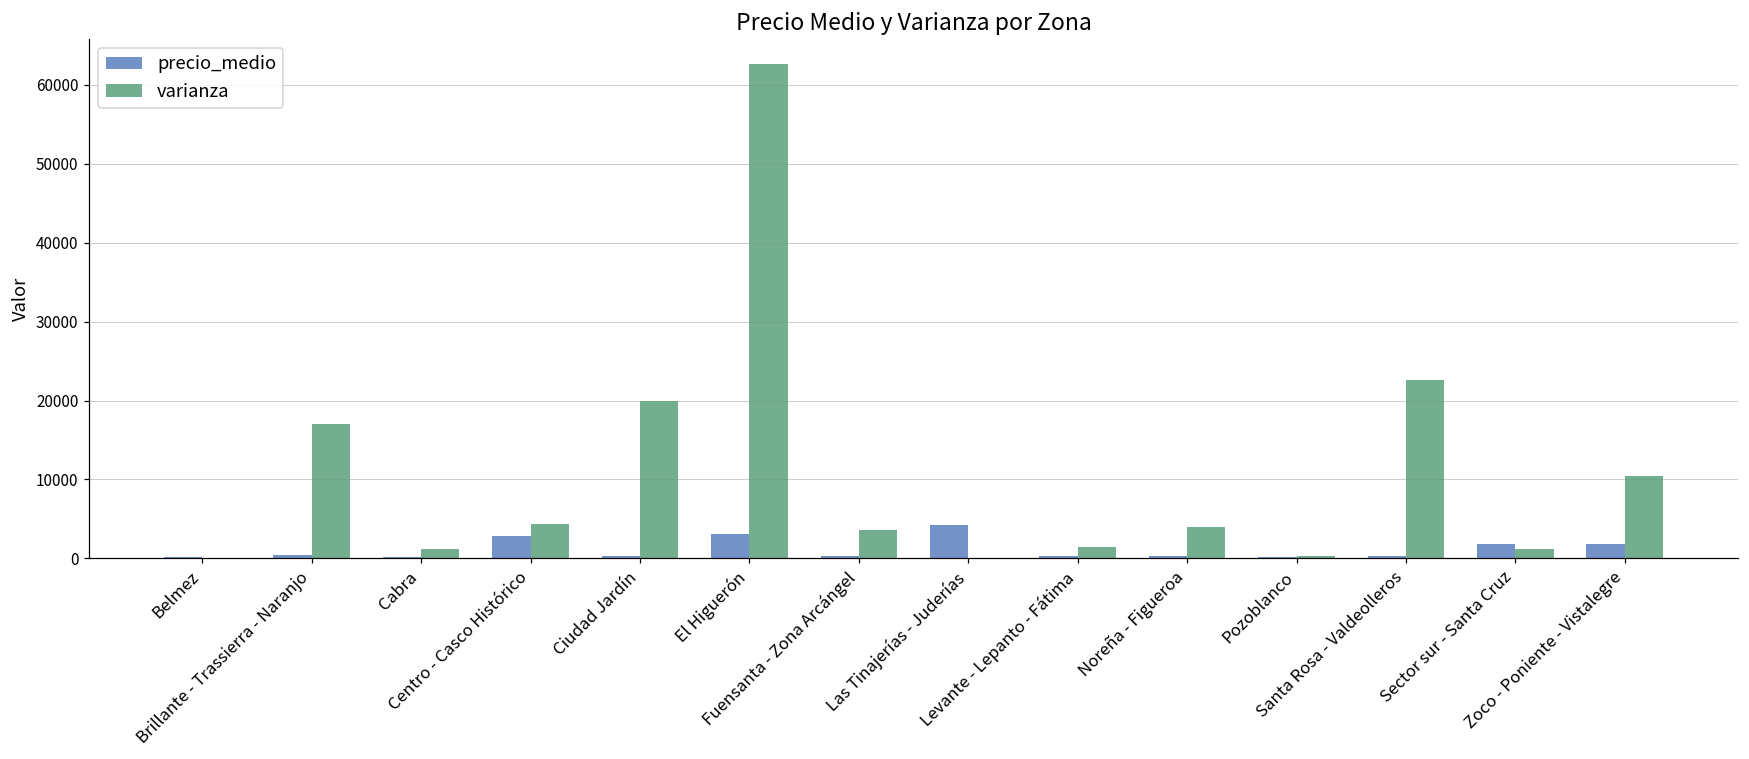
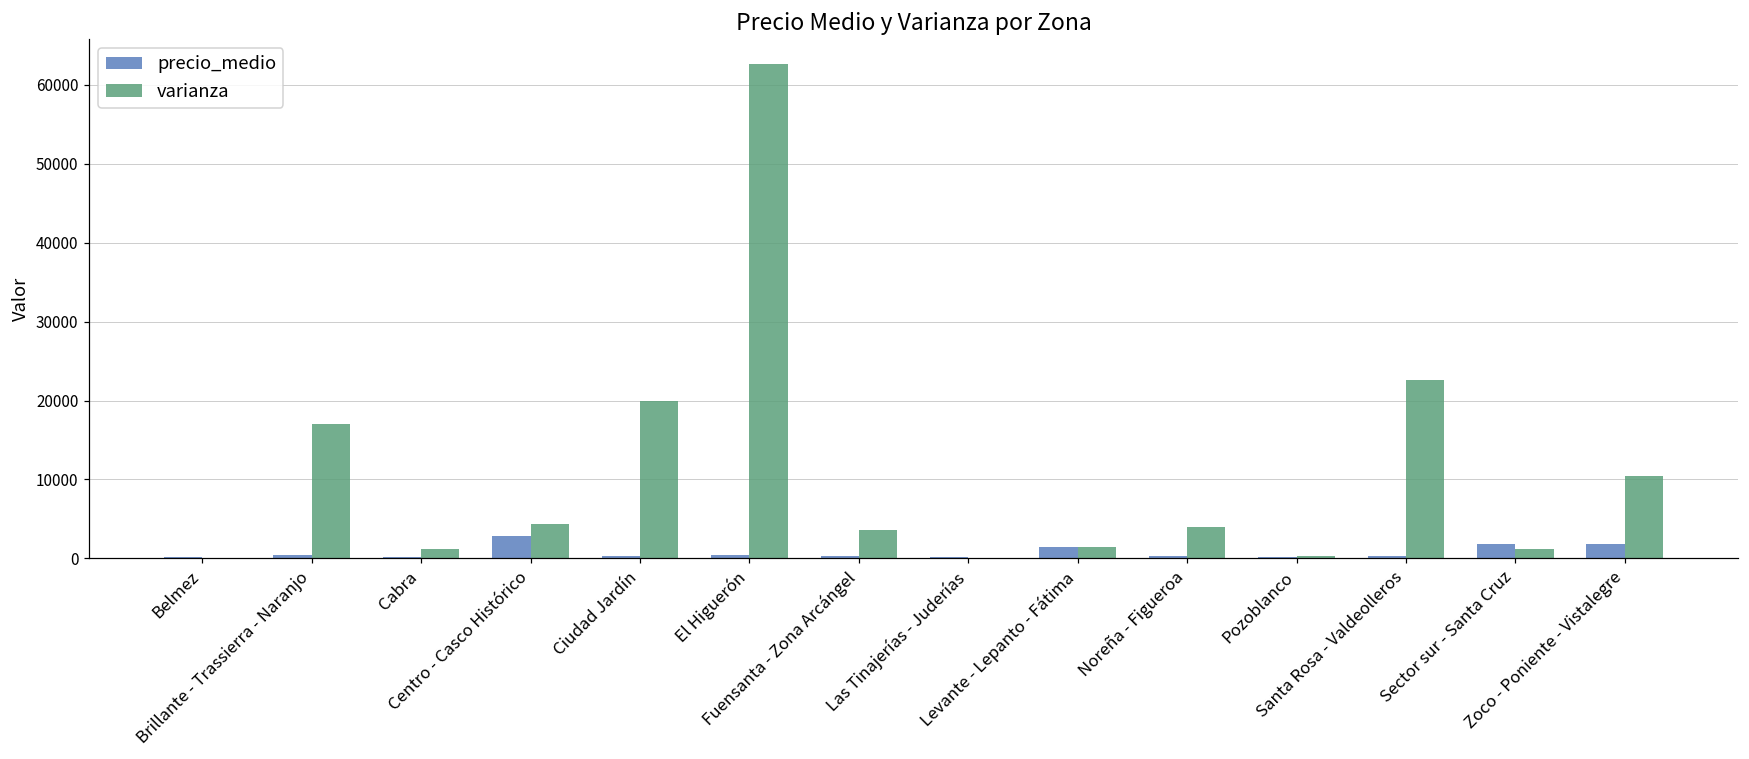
  {
    "precio_medio": {
      "Brillante - Trassierra - Naranjo": 0,
      "Centro - Casco Histórico": 3000,
-     "El Higuerón": 3000,
-     "Las Tinajerías - Juderías": 4000,
-     "Levante - Lepanto - Fátima": 0,
+     "El Higuerón": 0,
+     "Las Tinajerías - Juderías": 0,
+     "Levante - Lepanto - Fátima": 1000,
      "Sector sur - Santa Cruz": 2000,
      "Zoco - Poniente - Vistalegre": 2000
    },
    "varianza": {
      "Belmez": 0,
      "Brillante - Trassierra - Naranjo": 17000,
      "Cabra": 1000,
      "Centro - Casco Histórico": 4000,
      "Ciudad Jardín": 20000,
      "El Higuerón": 63000,
      "Fuensanta - Zona Arcángel": 4000,
      "Las Tinajerías - Juderías": 0,
      "Levante - Lepanto - Fátima": 1000,
      "Noreña - Figueroa": 4000,
      "Santa Rosa - Valdeolleros": 23000,
      "Sector sur - Santa Cruz": 1000,
      "Zoco - Poniente - Vistalegre": 10000
    }
  }
